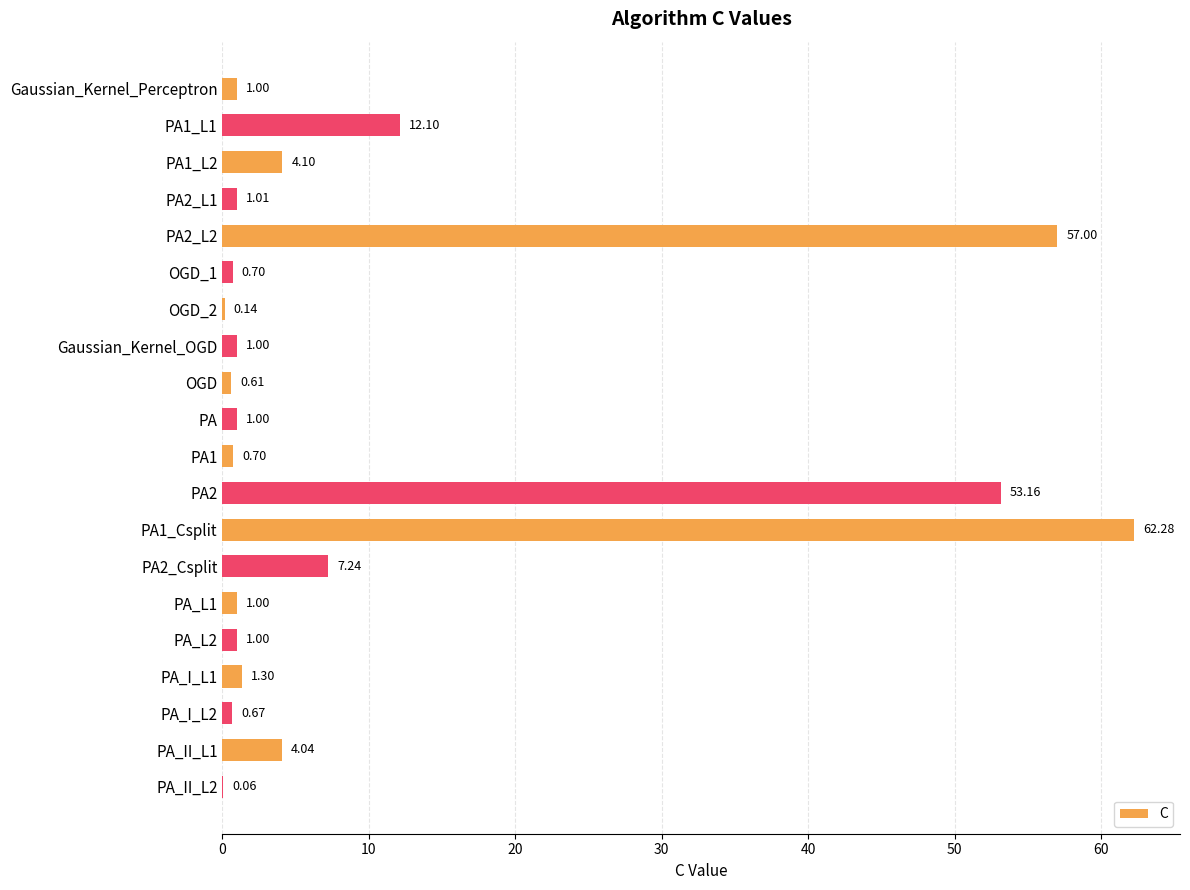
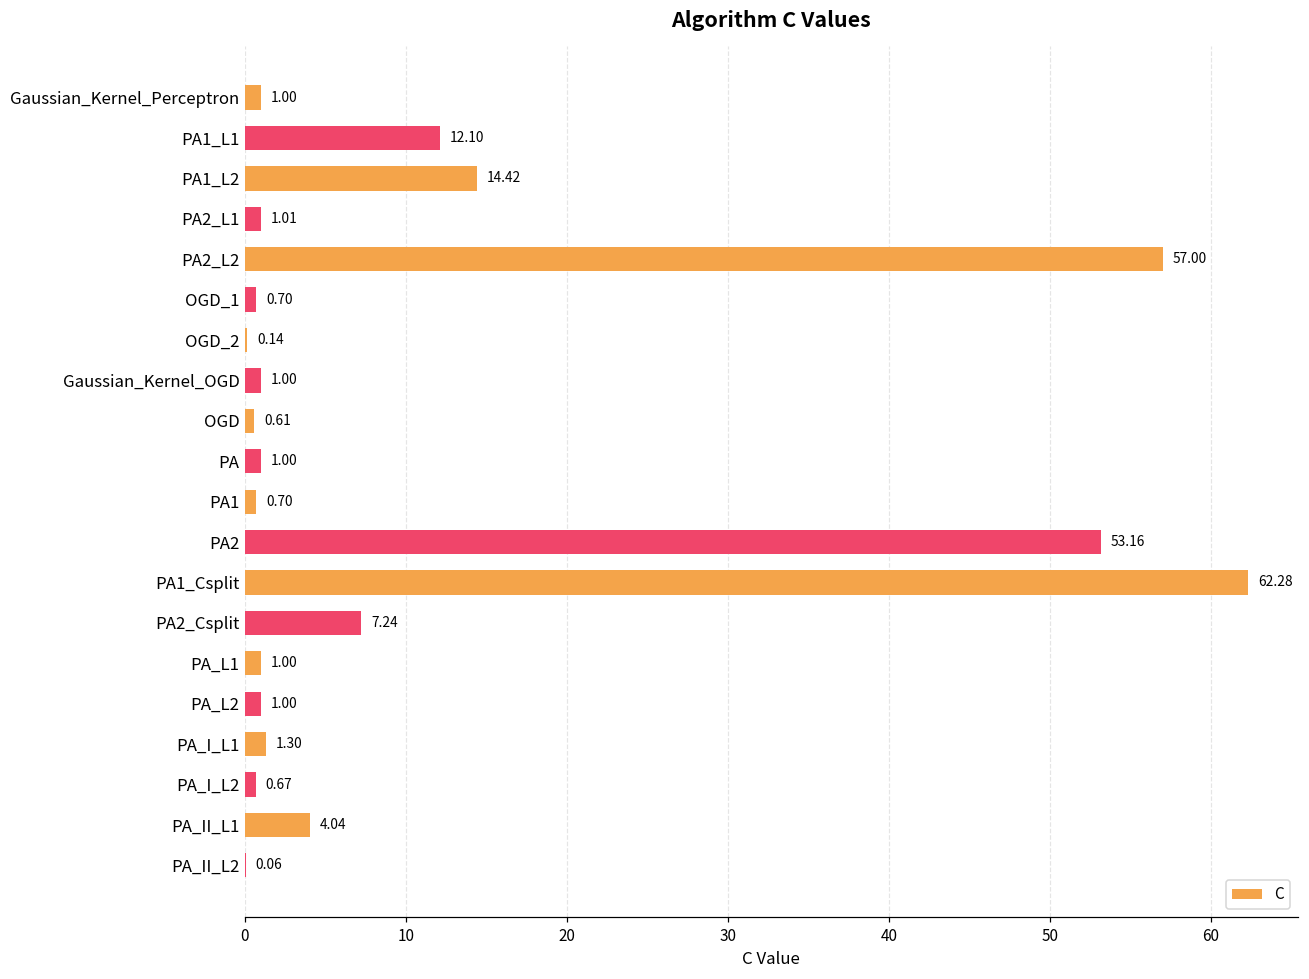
  {
    "Gaussian_Kernel_Perceptron": 1.00,
    "PA1_L1": 12.10,
-   "PA1_L2": 4.10,
+   "PA1_L2": 14.42,
    "PA2_L1": 1.01,
    "PA2_L2": 57.00,
    "OGD_1": 0.70,
    "OGD_2": 0.14,
    "Gaussian_Kernel_OGD": 1.00,
    "OGD": 0.61,
    "PA": 1.00,
    "PA1": 0.70,
    "PA2": 53.16,
    "PA1_Csplit": 62.28,
    "PA2_Csplit": 7.24,
    "PA_L1": 1.00,
    "PA_L2": 1.00,
    "PA_I_L1": 1.30,
    "PA_I_L2": 0.67,
    "PA_II_L1": 4.04,
    "PA_II_L2": 0.06
  }
